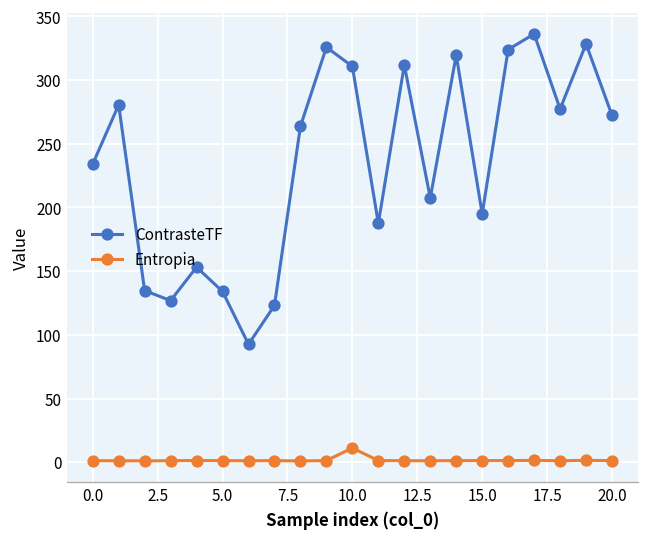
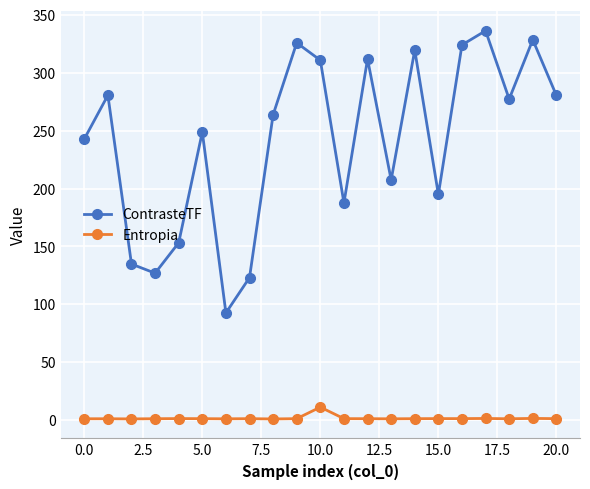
  {
    "ContrasteTF": {
-     "0.0": 234,
-     "5.0": 134,
+     "0.0": 243,
+     "5.0": 249,
      "10.0": 311,
      "15.0": 195,
-     "20.0": 272
+     "20.0": 280
    },
    "Entropia": {
      "0.0": 1,
      "5.0": 1,
      "10.0": 11,
      "15.0": 1,
      "20.0": 1
    }
  }
